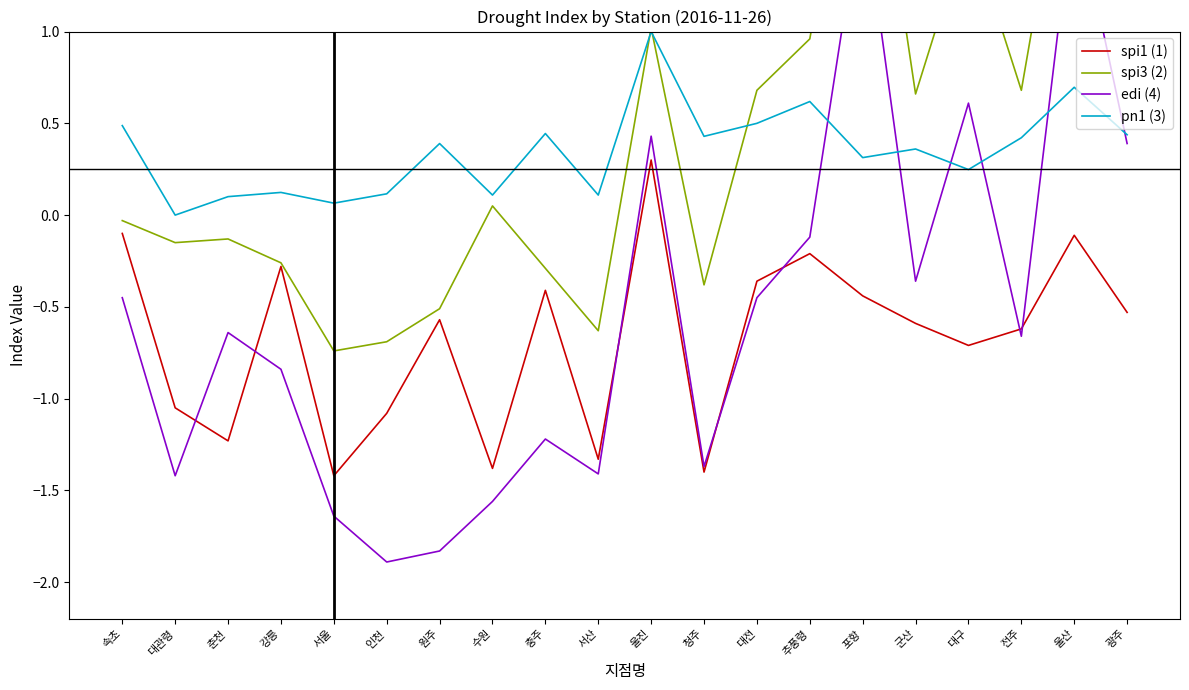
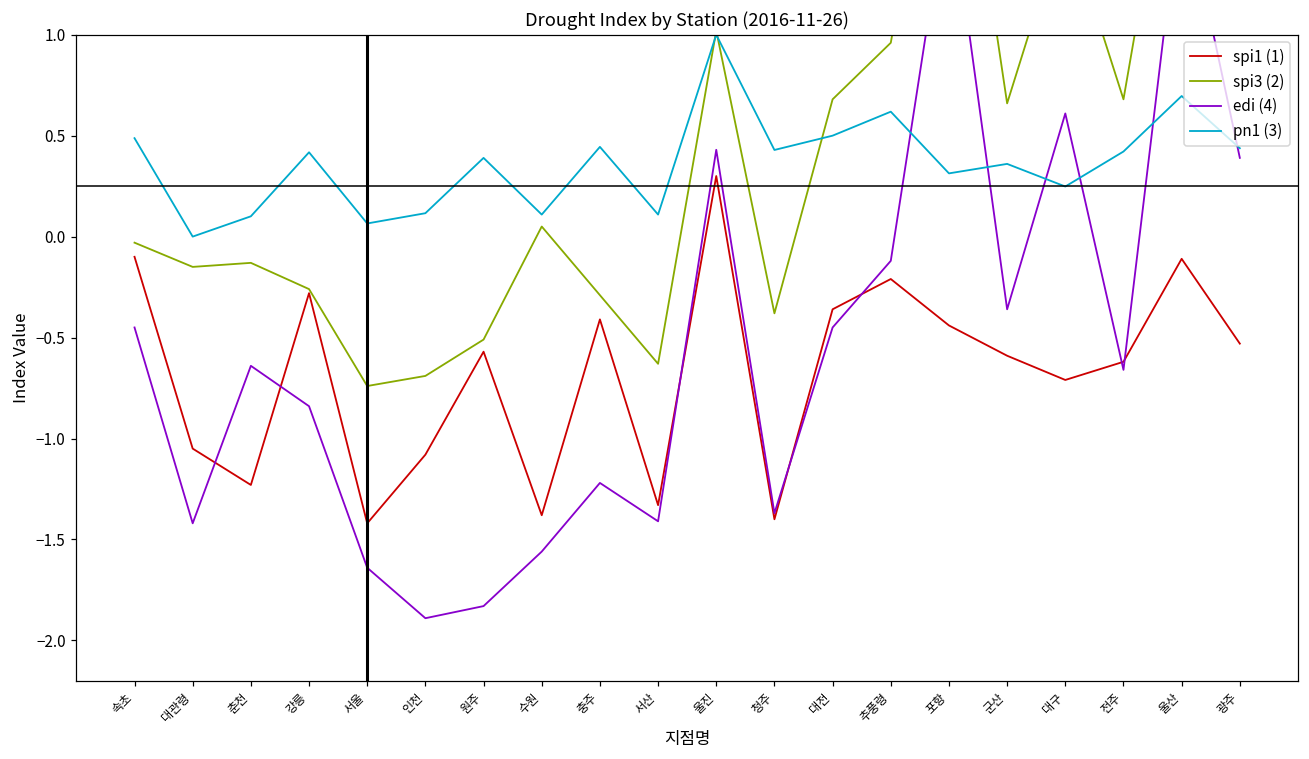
  {
    "spi1 (1)": {
      "속초": -0.10,
      "대관령": -1.05,
      "춘천": -1.23,
      "강릉": -0.28,
      "서울": -1.42,
      "인천": -1.08,
      "원주": -0.57,
      "수원": -1.38,
      "충주": -0.41,
      "서산": -1.33,
      "울진": 0.30,
      "청주": -1.40,
      "대전": -0.36,
      "추풍령": -0.21,
      "포항": -0.44,
      "군산": -0.59,
      "대구": -0.71,
      "전주": -0.62,
      "울산": -0.11,
      "광주": -0.53
    },
    "spi3 (2)": {
      "속초": -0.03,
      "대관령": -0.15,
      "춘천": -0.13,
      "강릉": -0.26,
      "서울": -0.74,
      "인천": -0.69,
      "원주": -0.51,
      "수원": 0.05,
      "충주": -0.29,
      "서산": -0.63,
      "청주": -0.38,
      "대전": 0.68,
      "추풍령": 0.96,
      "군산": 0.66,
      "전주": 0.68
    },
    "edi (4)": {
      "속초": -0.45,
      "대관령": -1.42,
      "춘천": -0.64,
      "강릉": -0.84,
      "서울": -1.64,
      "인천": -1.89,
      "원주": -1.83,
      "수원": -1.56,
      "충주": -1.22,
      "서산": -1.41,
      "울진": 0.43,
      "청주": -1.37,
      "대전": -0.45,
      "추풍령": -0.12,
      "군산": -0.36,
      "대구": 0.61,
      "전주": -0.66,
      "광주": 0.39
    },
    "pn1 (3)": {
      "속초": 0.49,
      "대관령": 0.00,
      "춘천": 0.10,
-     "강릉": 0.12,
+     "강릉": 0.42,
      "서울": 0.07,
      "인천": 0.12,
      "원주": 0.39,
      "수원": 0.11,
      "충주": 0.44,
      "서산": 0.11,
      "울진": 1.00,
      "청주": 0.43,
      "대전": 0.50,
      "추풍령": 0.62,
      "포항": 0.31,
      "군산": 0.36,
      "대구": 0.25,
      "전주": 0.42,
      "울산": 0.70,
      "광주": 0.44
    }
  }
